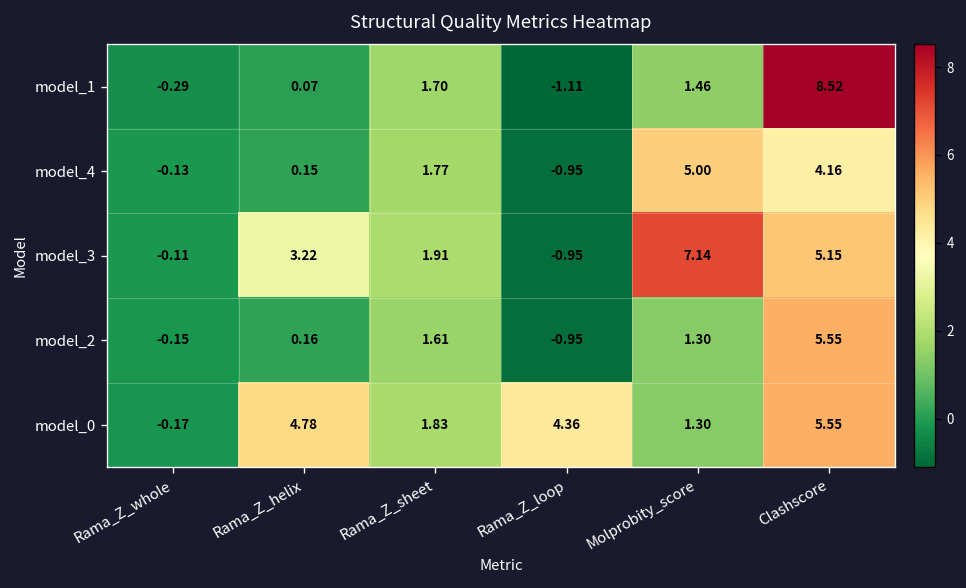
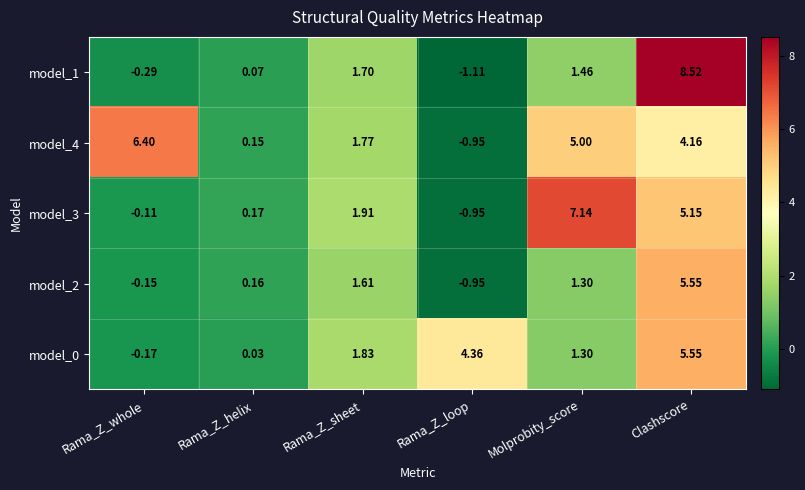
  {
    "model_1": {
      "Rama_Z_whole": -0.29,
      "Rama_Z_helix": 0.07,
      "Rama_Z_sheet": 1.70,
      "Rama_Z_loop": -1.11,
      "Molprobity_score": 1.46,
      "Clashscore": 8.52
    },
    "model_4": {
-     "Rama_Z_whole": -0.13,
+     "Rama_Z_whole": 6.40,
      "Rama_Z_helix": 0.15,
      "Rama_Z_sheet": 1.77,
      "Rama_Z_loop": -0.95,
      "Molprobity_score": 5.00,
      "Clashscore": 4.16
    },
    "model_3": {
      "Rama_Z_whole": -0.11,
-     "Rama_Z_helix": 3.22,
+     "Rama_Z_helix": 0.17,
      "Rama_Z_sheet": 1.91,
      "Rama_Z_loop": -0.95,
      "Molprobity_score": 7.14,
      "Clashscore": 5.15
    },
    "model_2": {
      "Rama_Z_whole": -0.15,
      "Rama_Z_helix": 0.16,
      "Rama_Z_sheet": 1.61,
      "Rama_Z_loop": -0.95,
      "Molprobity_score": 1.30,
      "Clashscore": 5.55
    },
    "model_0": {
      "Rama_Z_whole": -0.17,
-     "Rama_Z_helix": 4.78,
+     "Rama_Z_helix": 0.03,
      "Rama_Z_sheet": 1.83,
      "Rama_Z_loop": 4.36,
      "Molprobity_score": 1.30,
      "Clashscore": 5.55
    }
  }
